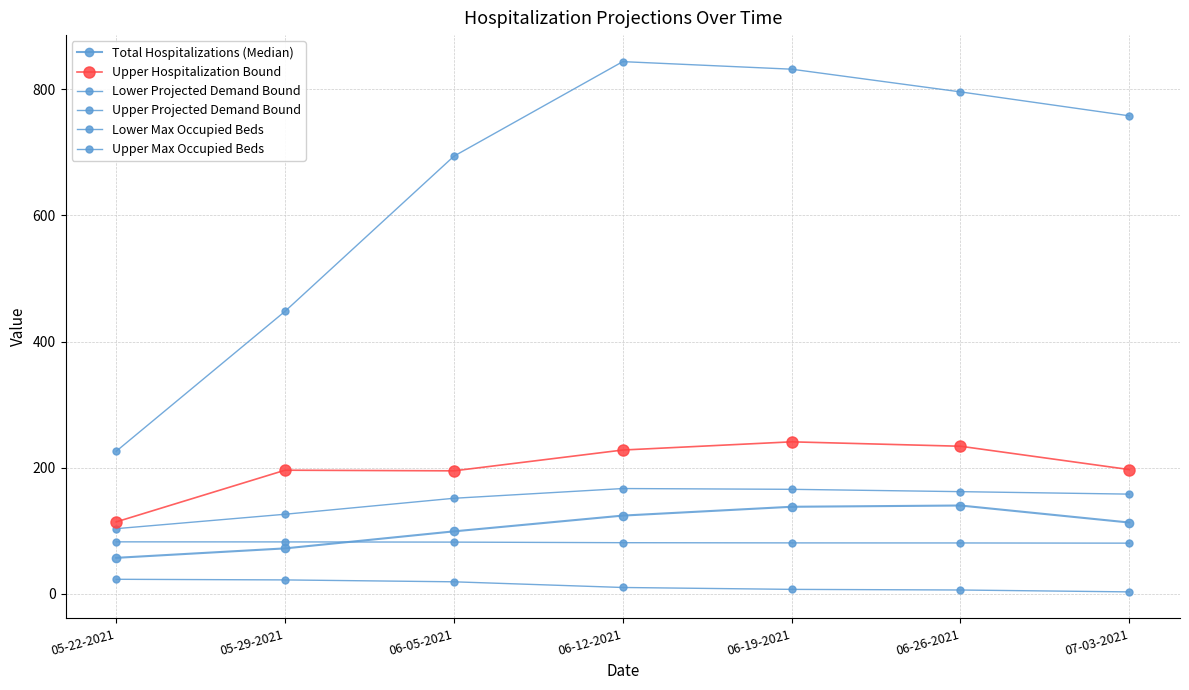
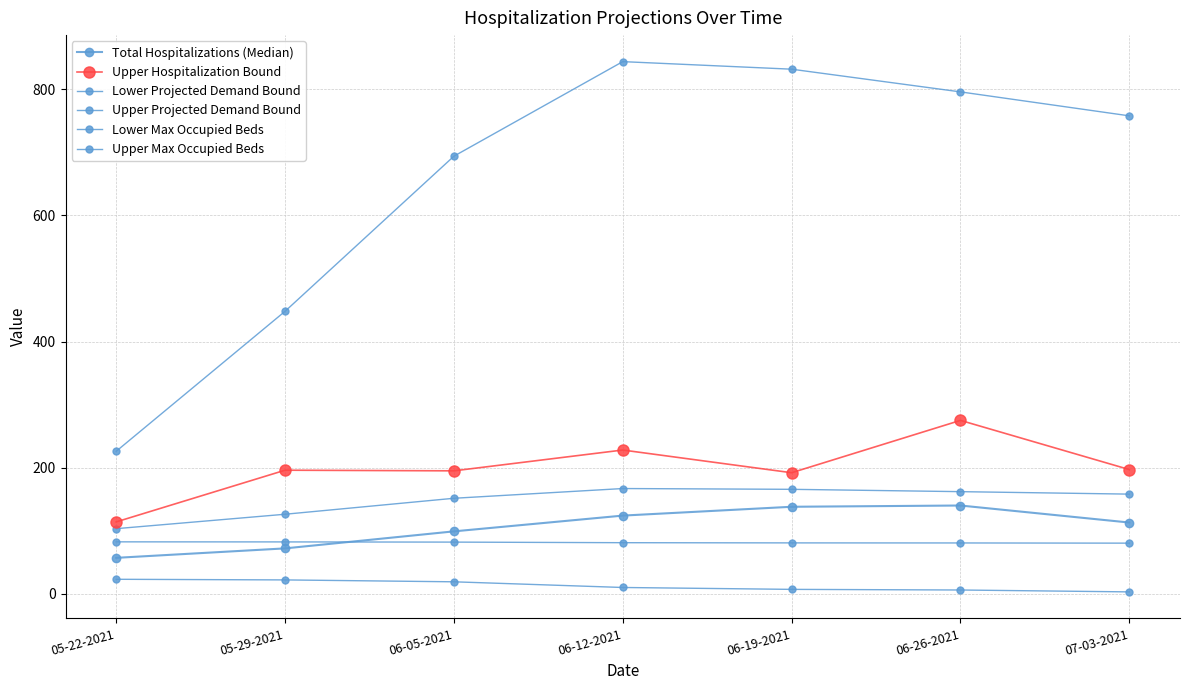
  {
    "Upper Hospitalization Bound": {
      "05-22-2021": 110,
      "05-29-2021": 200,
      "06-05-2021": 200,
      "06-12-2021": 230,
-     "06-19-2021": 240,
-     "06-26-2021": 230,
+     "06-19-2021": 190,
+     "06-26-2021": 280,
      "07-03-2021": 200
    }
  }
